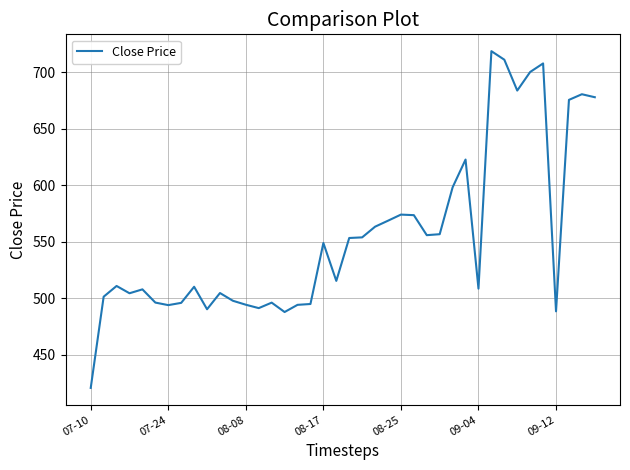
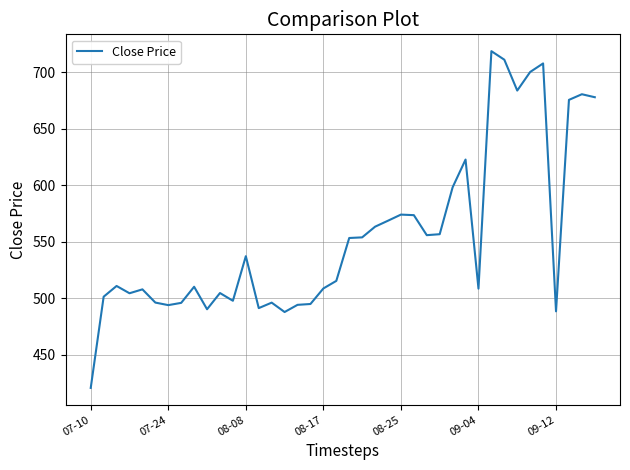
  {
    "07-10": 421,
    "07-24": 494,
-   "08-08": 494,
-   "08-17": 549,
+   "08-08": 537,
+   "08-17": 509,
    "08-25": 574,
    "09-04": 509,
    "09-12": 489
  }
